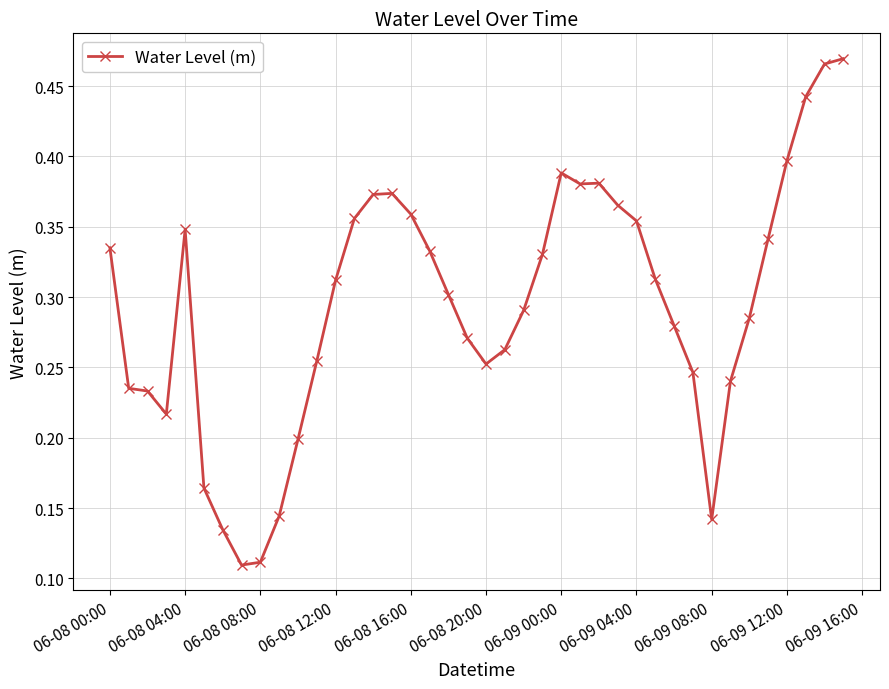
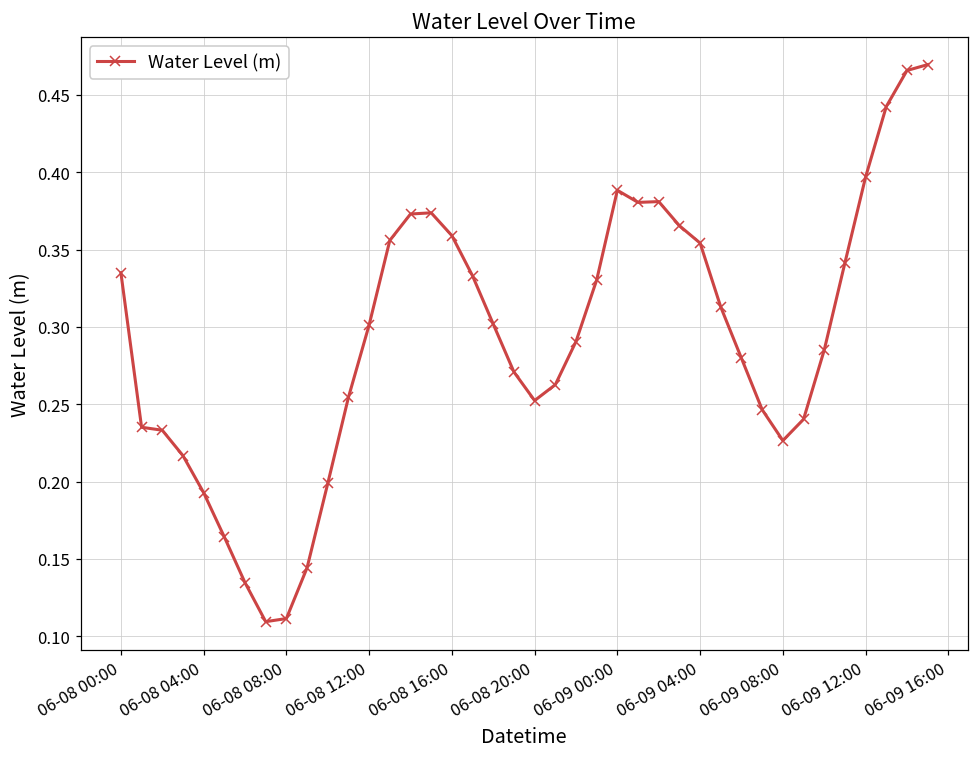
  {
    "06-08 00:00": 0.335,
-   "06-08 04:00": 0.348,
+   "06-08 04:00": 0.193,
    "06-08 08:00": 0.111,
-   "06-08 12:00": 0.312,
+   "06-08 12:00": 0.301,
    "06-08 16:00": 0.359,
    "06-08 20:00": 0.252,
    "06-09 00:00": 0.388,
    "06-09 04:00": 0.354,
-   "06-09 08:00": 0.142,
+   "06-09 08:00": 0.227,
    "06-09 12:00": 0.397
  }
